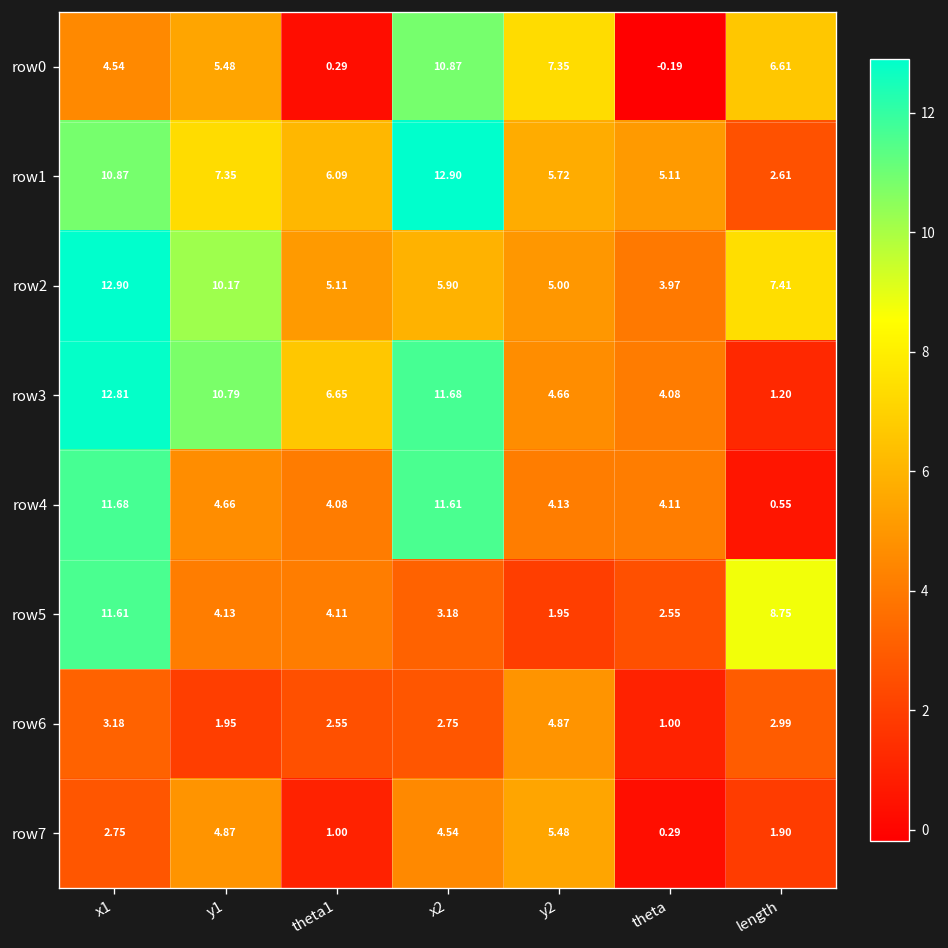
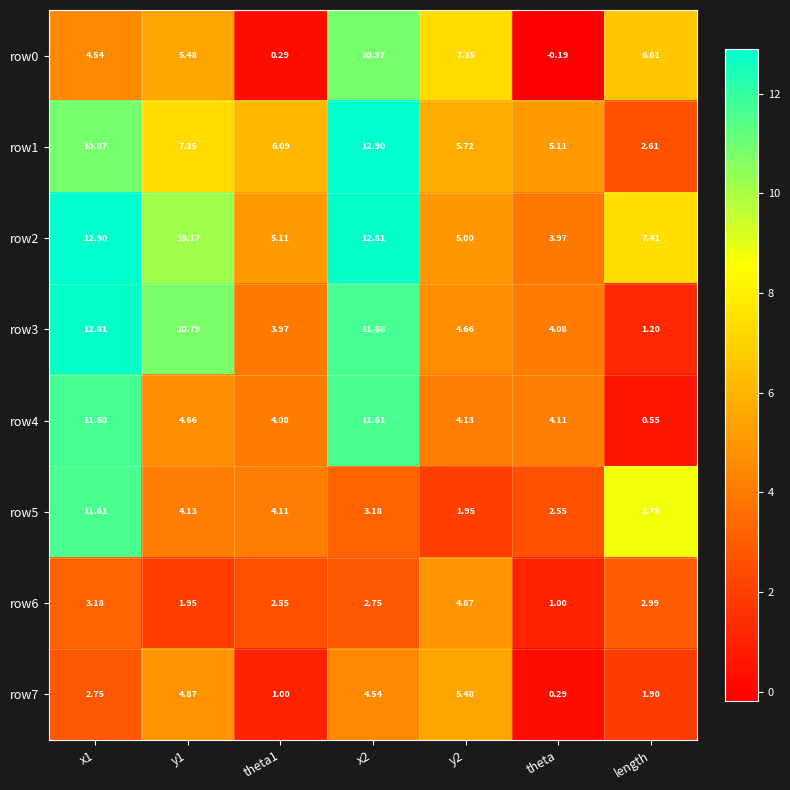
  {
    "row0": {
      "x1": 4.54,
      "y1": 5.48,
      "theta1": 0.29,
      "x2": 10.87,
      "y2": 7.35,
      "theta": -0.19,
      "length": 6.61
    },
    "row1": {
      "x1": 10.87,
      "y1": 7.35,
      "theta1": 6.09,
      "x2": 12.90,
      "y2": 5.72,
      "theta": 5.11,
      "length": 2.61
    },
    "row2": {
      "x1": 12.90,
      "y1": 10.17,
      "theta1": 5.11,
-     "x2": 5.90,
+     "x2": 12.81,
      "y2": 5.00,
      "theta": 3.97,
      "length": 7.41
    },
    "row3": {
      "x1": 12.81,
      "y1": 10.79,
-     "theta1": 6.65,
+     "theta1": 3.97,
      "x2": 11.68,
      "y2": 4.66,
      "theta": 4.08,
      "length": 1.20
    },
    "row4": {
      "x1": 11.68,
      "y1": 4.66,
      "theta1": 4.08,
      "x2": 11.61,
      "y2": 4.13,
      "theta": 4.11,
      "length": 0.55
    },
    "row5": {
      "x1": 11.61,
      "y1": 4.13,
      "theta1": 4.11,
      "x2": 3.18,
      "y2": 1.95,
      "theta": 2.55,
      "length": 8.75
    },
    "row6": {
      "x1": 3.18,
      "y1": 1.95,
      "theta1": 2.55,
      "x2": 2.75,
      "y2": 4.87,
      "theta": 1.00,
      "length": 2.99
    },
    "row7": {
      "x1": 2.75,
      "y1": 4.87,
      "theta1": 1.00,
      "x2": 4.54,
      "y2": 5.48,
      "theta": 0.29,
      "length": 1.90
    }
  }
